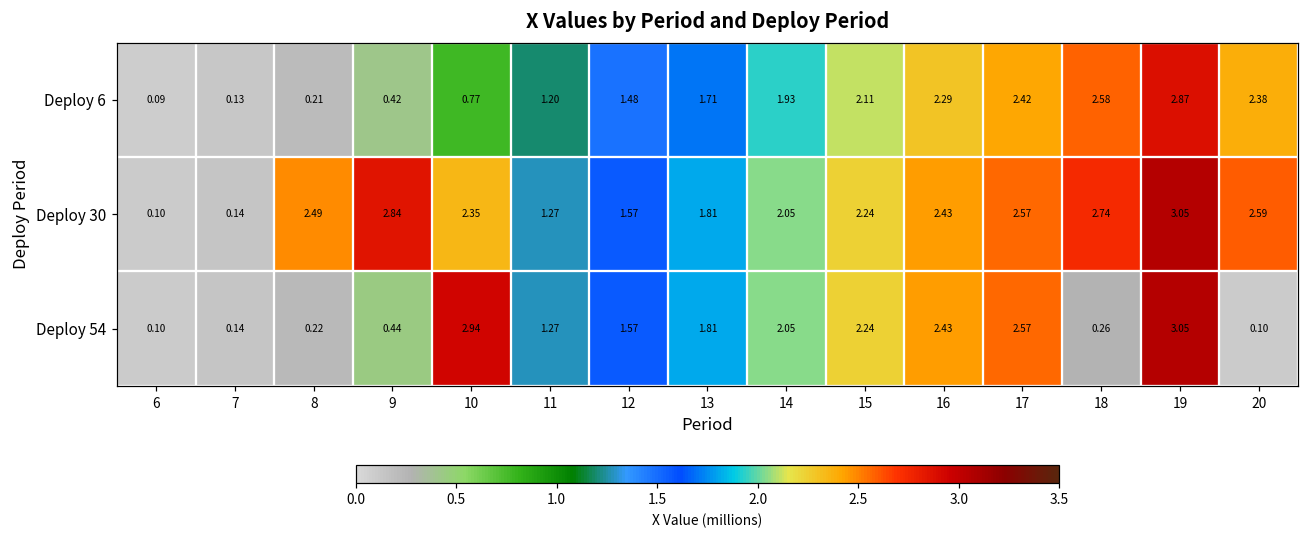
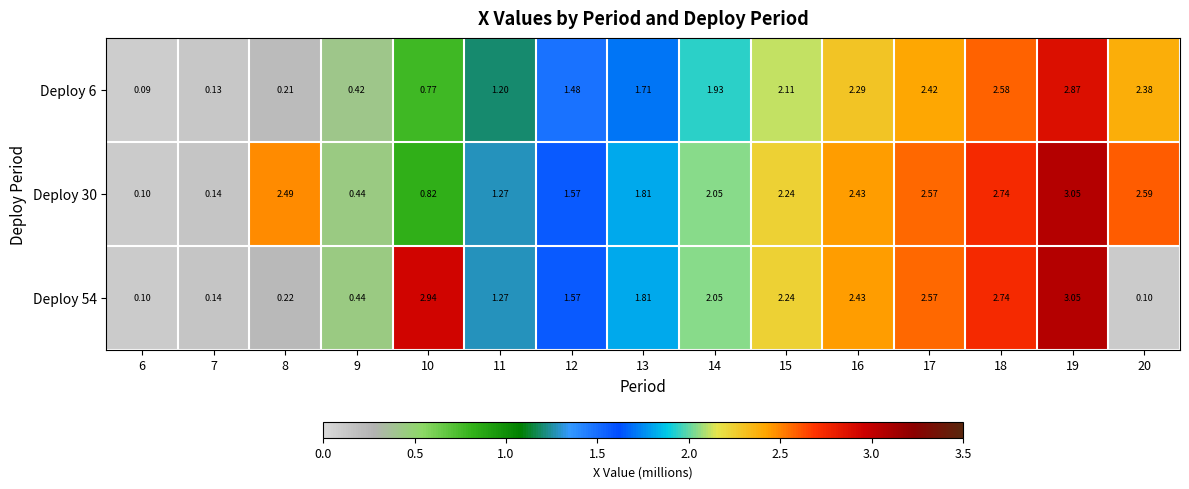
  {
    "Deploy 6": {
      "6": 0.09,
      "7": 0.13,
      "8": 0.21,
      "9": 0.42,
      "10": 0.77,
      "11": 1.20,
      "12": 1.48,
      "13": 1.71,
      "14": 1.93,
      "15": 2.11,
      "16": 2.29,
      "17": 2.42,
      "18": 2.58,
      "19": 2.87,
      "20": 2.38
    },
    "Deploy 30": {
      "6": 0.10,
      "7": 0.14,
      "8": 2.49,
-     "9": 2.84,
-     "10": 2.35,
+     "9": 0.44,
+     "10": 0.82,
      "11": 1.27,
      "12": 1.57,
      "13": 1.81,
      "14": 2.05,
      "15": 2.24,
      "16": 2.43,
      "17": 2.57,
      "18": 2.74,
      "19": 3.05,
      "20": 2.59
    },
    "Deploy 54": {
      "6": 0.10,
      "7": 0.14,
      "8": 0.22,
      "9": 0.44,
      "10": 2.94,
      "11": 1.27,
      "12": 1.57,
      "13": 1.81,
      "14": 2.05,
      "15": 2.24,
      "16": 2.43,
      "17": 2.57,
-     "18": 0.26,
+     "18": 2.74,
      "19": 3.05,
      "20": 0.10
    }
  }
